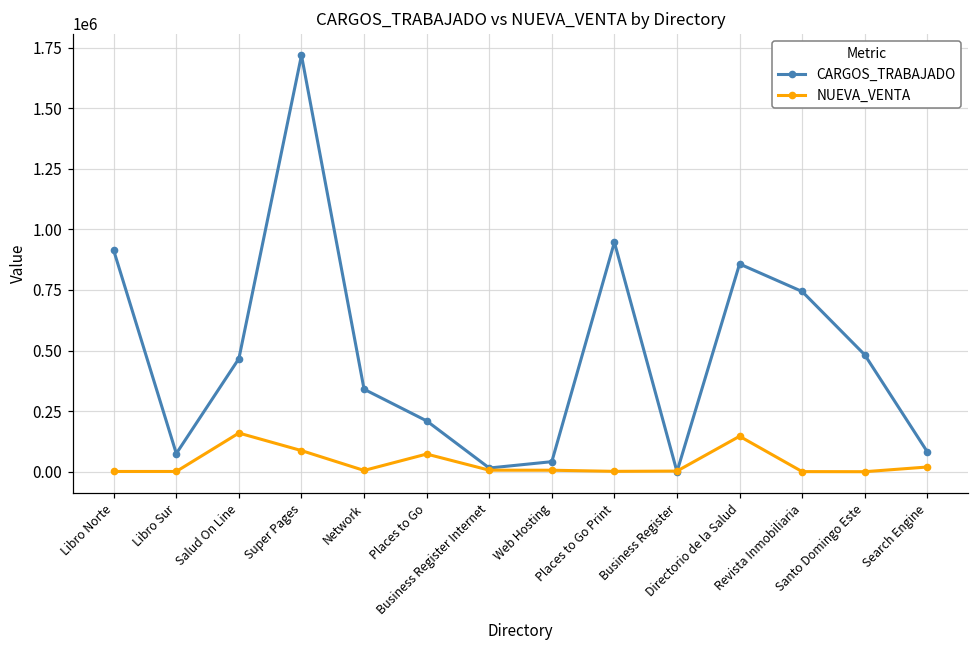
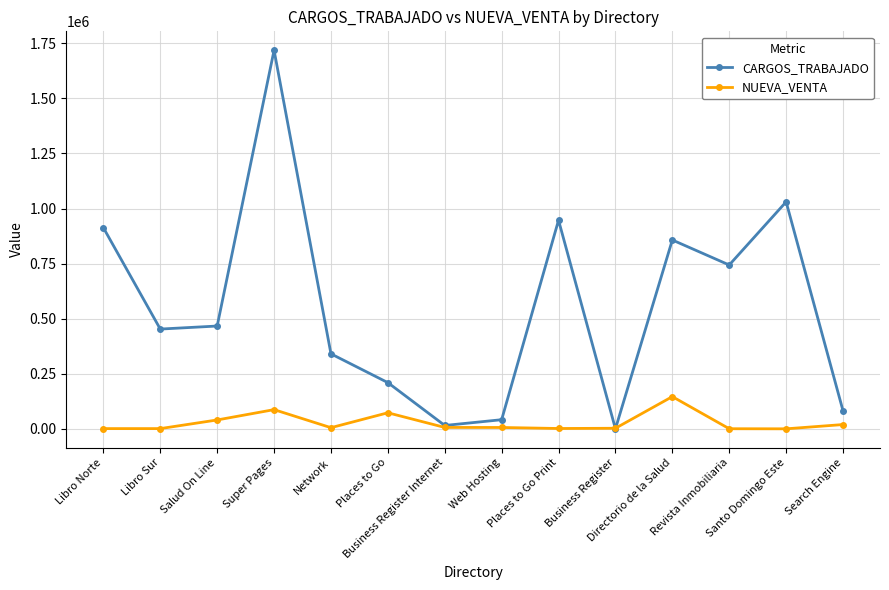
  {
    "CARGOS_TRABAJADO": {
      "Libro Norte": 910000,
-     "Libro Sur": 70000,
+     "Libro Sur": 450000,
      "Salud On Line": 470000,
      "Super Pages": 1720000,
      "Network": 340000,
      "Places to Go": 210000,
      "Web Hosting": 40000,
      "Places to Go Print": 950000,
      "Directorio de la Salud": 860000,
      "Revista Inmobiliaria": 740000,
-     "Santo Domingo Este": 480000,
+     "Santo Domingo Este": 1030000,
      "Search Engine": 80000
    },
    "NUEVA_VENTA": {
      "Libro Norte": 0,
      "Libro Sur": 0,
-     "Salud On Line": 160000,
+     "Salud On Line": 40000,
      "Super Pages": 90000,
      "Network": 10000,
      "Places to Go": 70000,
      "Web Hosting": 10000,
      "Places to Go Print": 0,
      "Directorio de la Salud": 150000,
      "Revista Inmobiliaria": 0,
      "Santo Domingo Este": 0,
      "Search Engine": 20000
    }
  }
